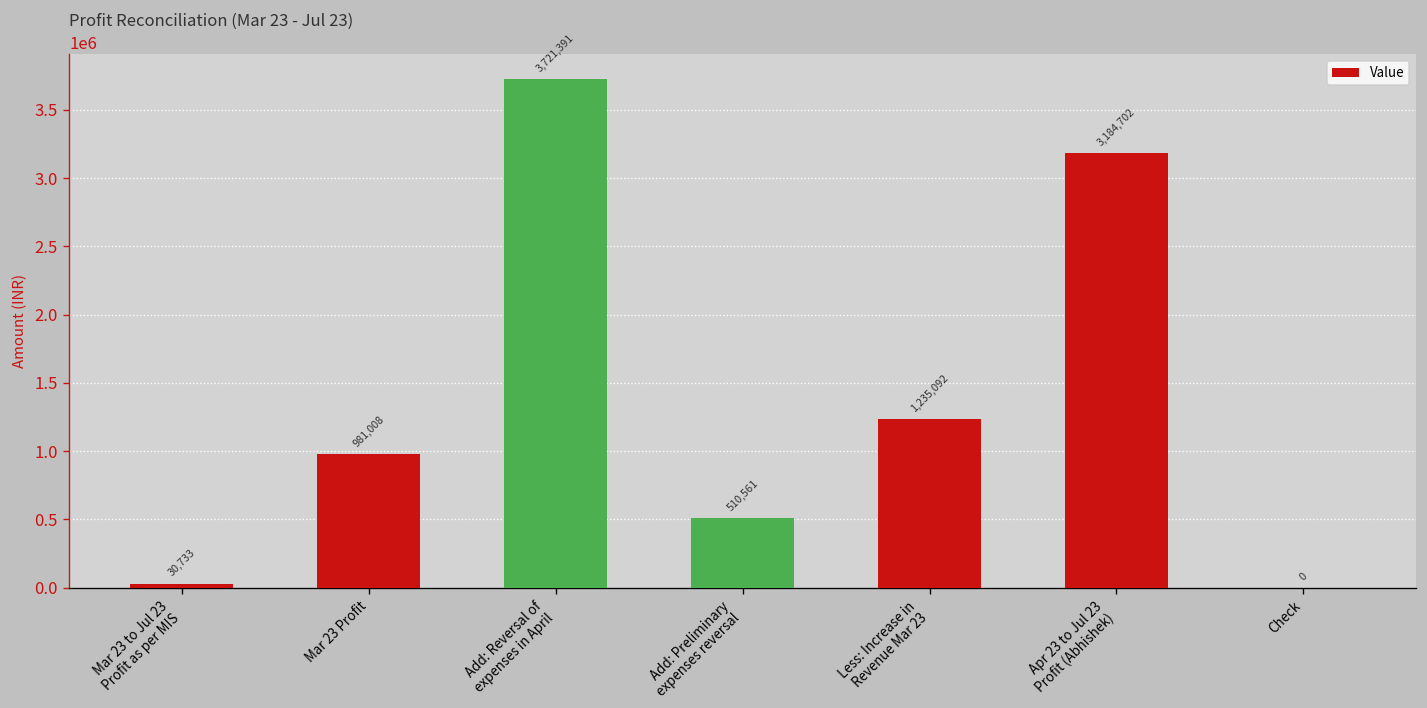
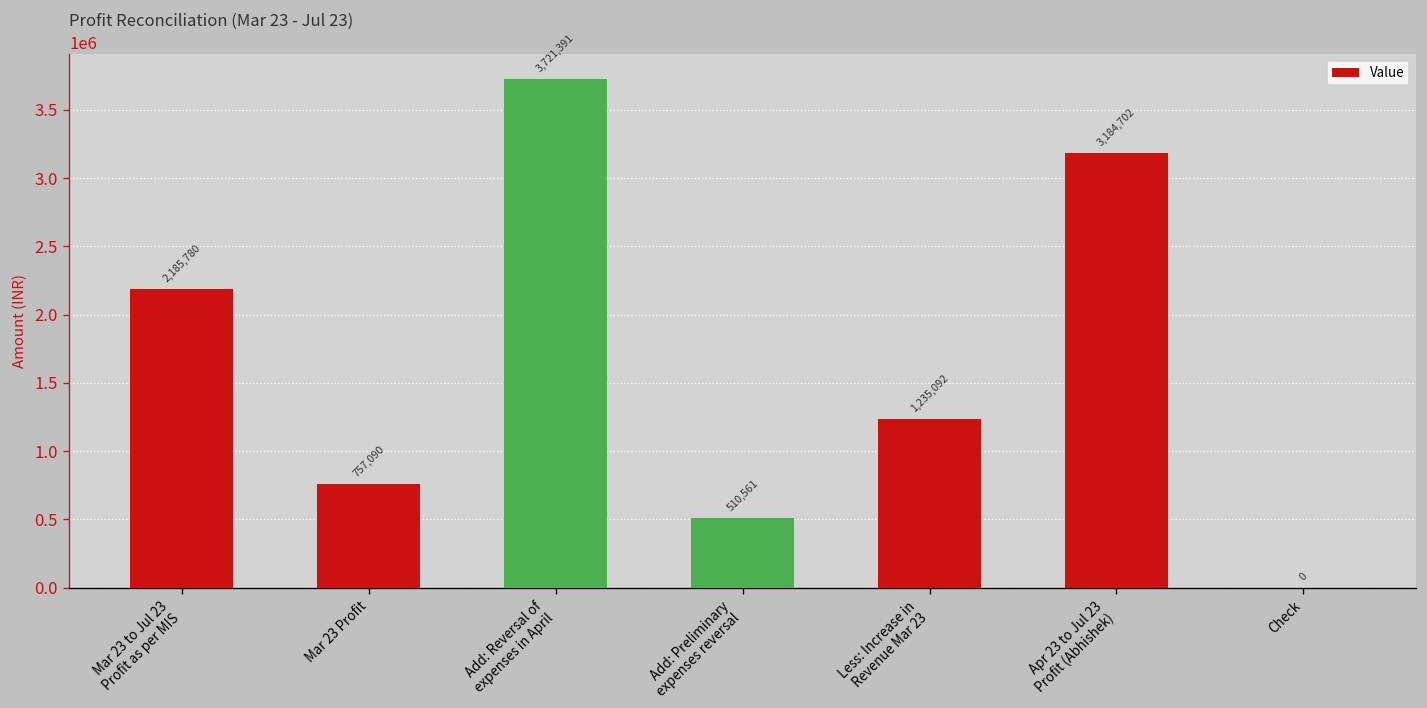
  {
-   "Mar 23 to Jul 23 Profit as per MIS": "30,733",
-   "Mar 23 Profit": "981,008",
+   "Mar 23 to Jul 23 Profit as per MIS": "2,185,780",
+   "Mar 23 Profit": "757,090",
    "Add: Reversal of expenses in April": "3,721,391",
    "Add: Preliminary expenses reversal": "510,561",
    "Less: Increase in Revenue Mar 23": "1,235,092",
    "Apr 23 to Jul 23 Profit (Abhishek)": "3,184,702",
    "Check": "0"
  }
